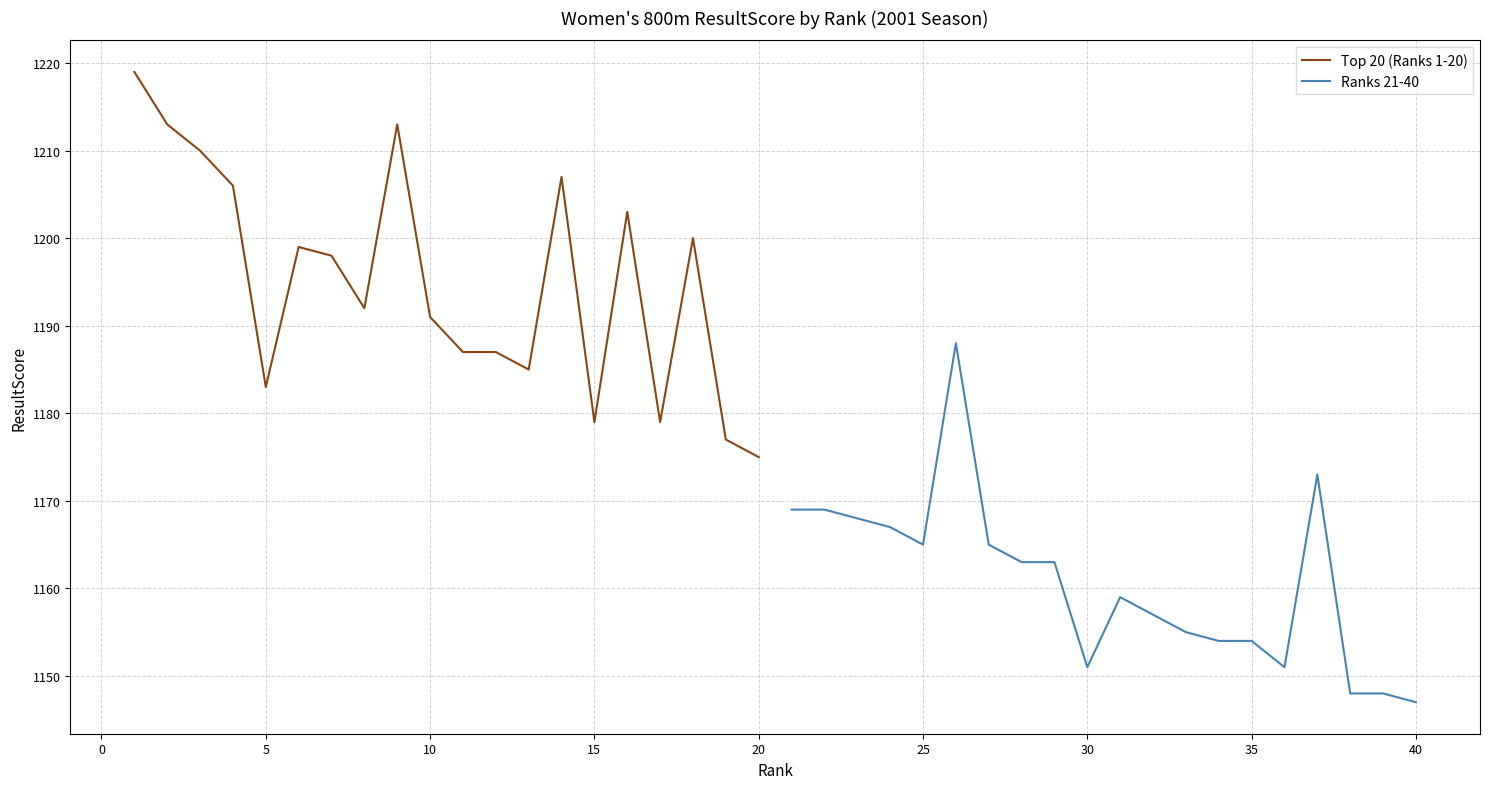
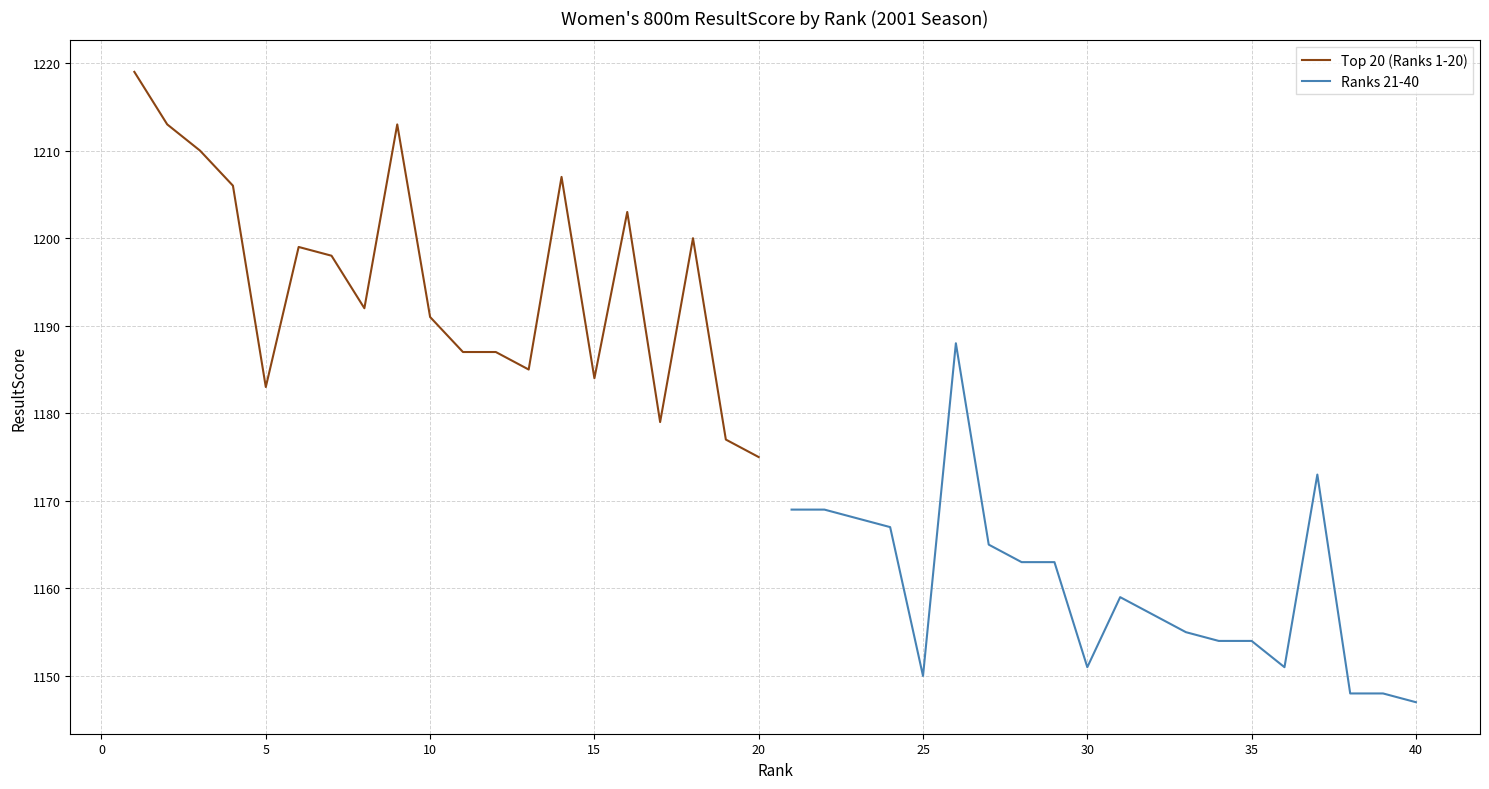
  {
    "Top 20 (Ranks 1-20)": {
      "5": 1183,
      "10": 1191,
-     "15": 1179,
+     "15": 1184,
      "20": 1175
    },
    "Ranks 21-40": {
-     "25": 1165,
+     "25": 1150,
      "30": 1151,
      "35": 1154,
      "40": 1147
    }
  }
